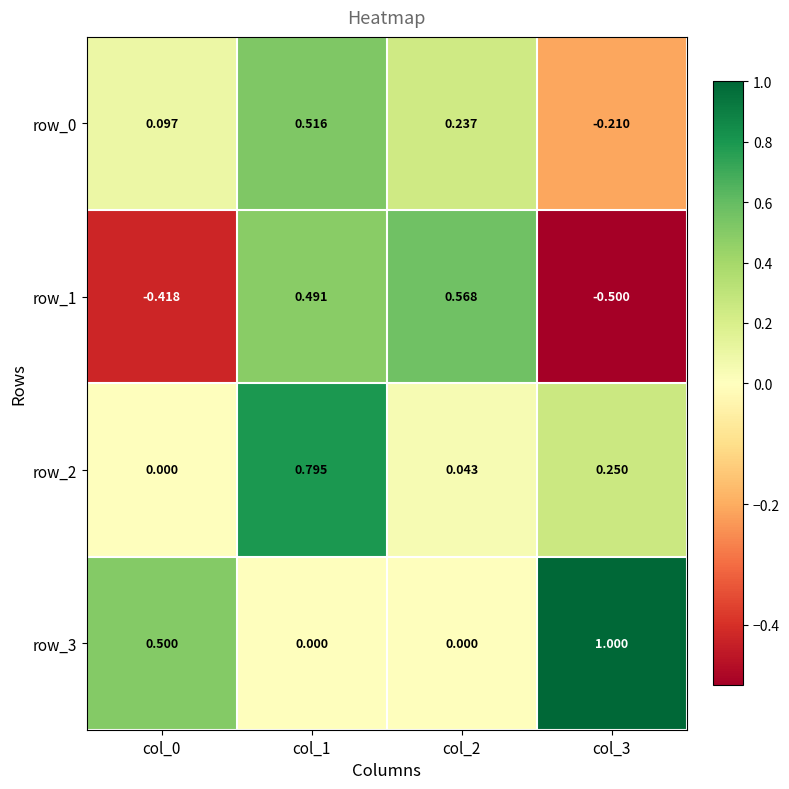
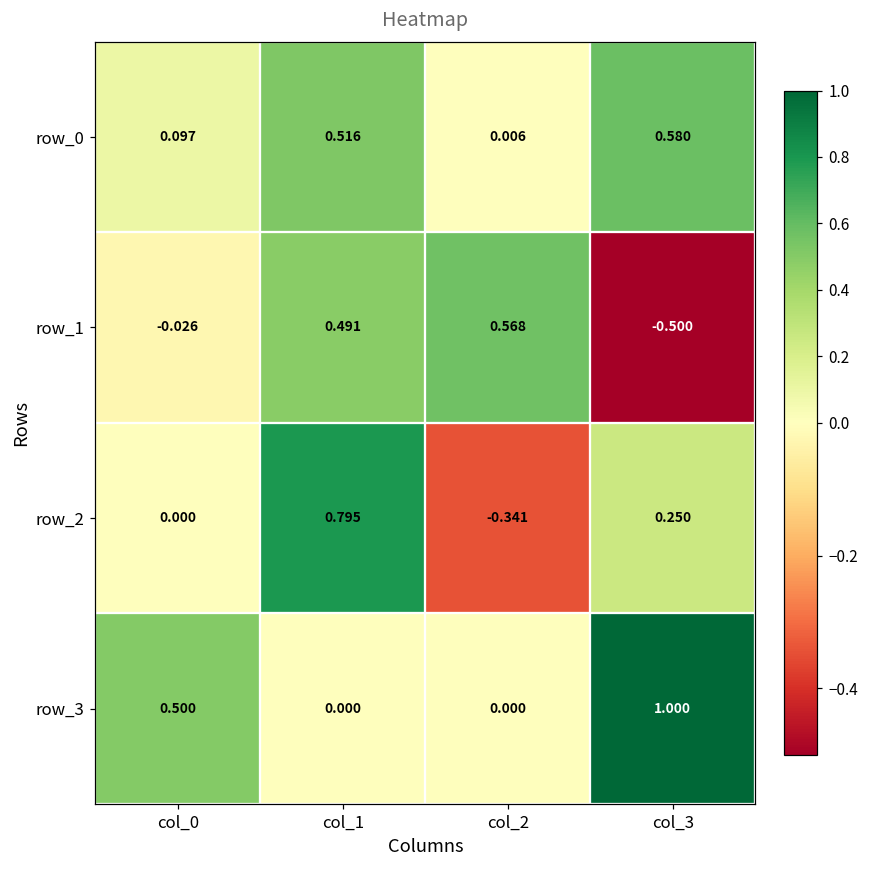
  {
    "row_0": {
      "col_0": 0.097,
      "col_1": 0.516,
-     "col_2": 0.237,
-     "col_3": -0.210
+     "col_2": 0.006,
+     "col_3": 0.580
    },
    "row_1": {
-     "col_0": -0.418,
+     "col_0": -0.026,
      "col_1": 0.491,
      "col_2": 0.568,
      "col_3": -0.500
    },
    "row_2": {
      "col_0": 0.000,
      "col_1": 0.795,
-     "col_2": 0.043,
+     "col_2": -0.341,
      "col_3": 0.250
    },
    "row_3": {
      "col_0": 0.500,
      "col_1": 0.000,
      "col_2": 0.000,
      "col_3": 1.000
    }
  }
